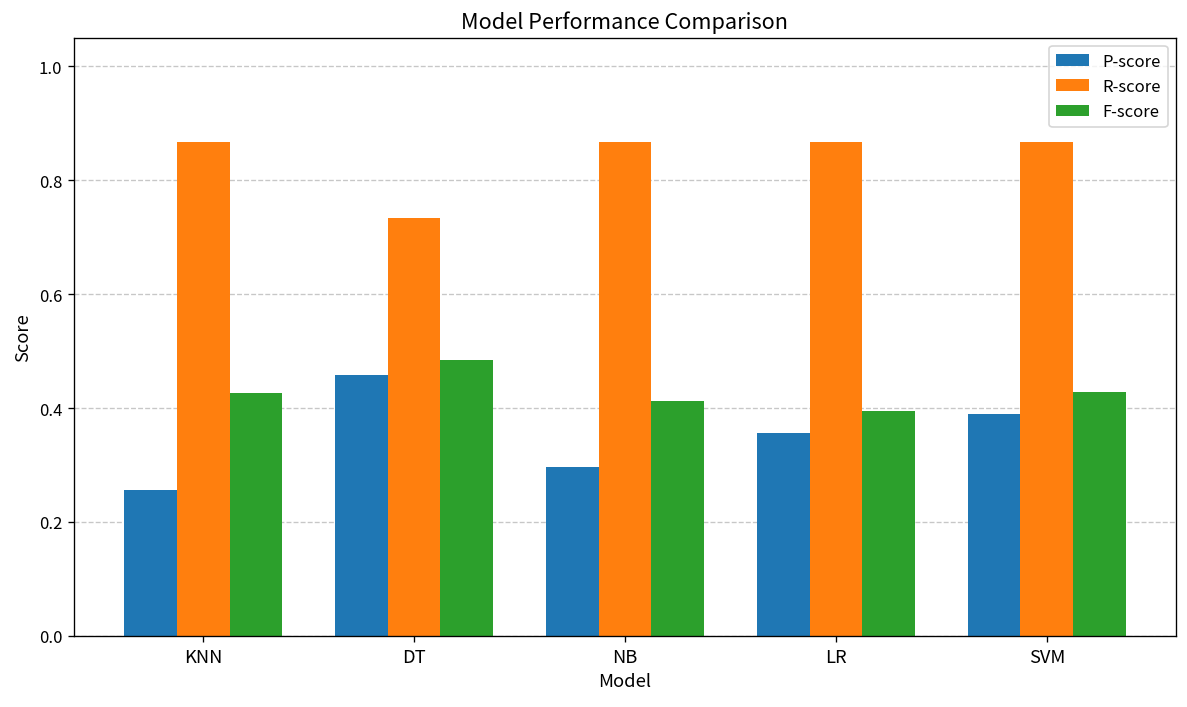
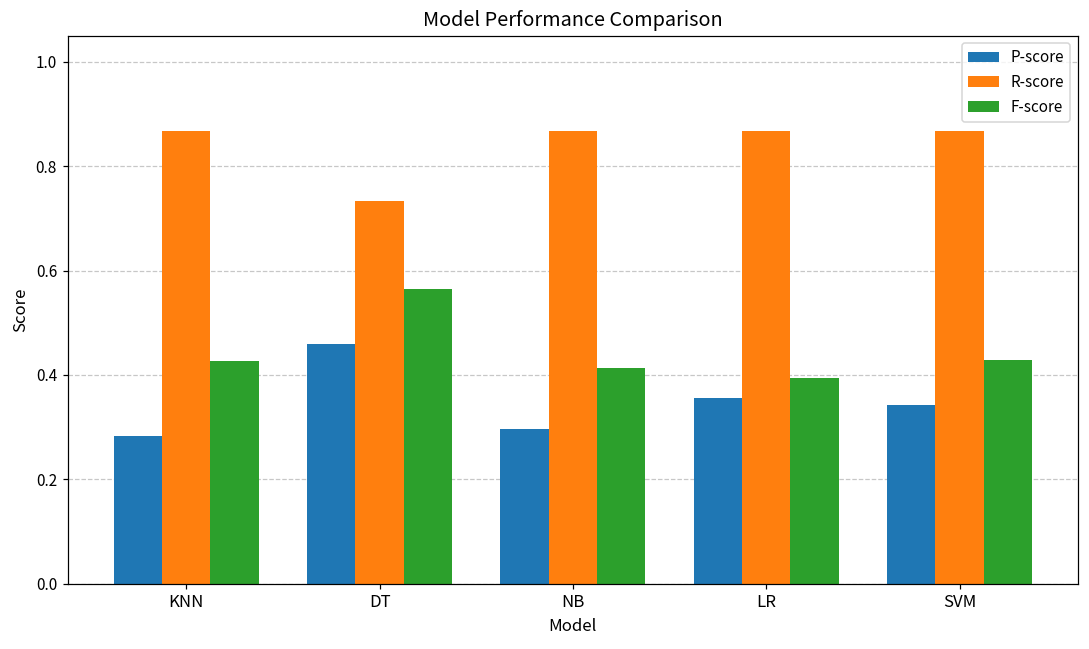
  {
    "P-score": {
-     "KNN": 0.26,
+     "KNN": 0.28,
      "DT": 0.46,
      "NB": 0.30,
      "LR": 0.36,
-     "SVM": 0.39
+     "SVM": 0.34
    },
    "R-score": {
      "KNN": 0.87,
      "DT": 0.73,
      "NB": 0.87,
      "LR": 0.87,
      "SVM": 0.87
    },
    "F-score": {
      "KNN": 0.43,
-     "DT": 0.48,
+     "DT": 0.56,
      "NB": 0.41,
      "LR": 0.39,
      "SVM": 0.43
    }
  }
